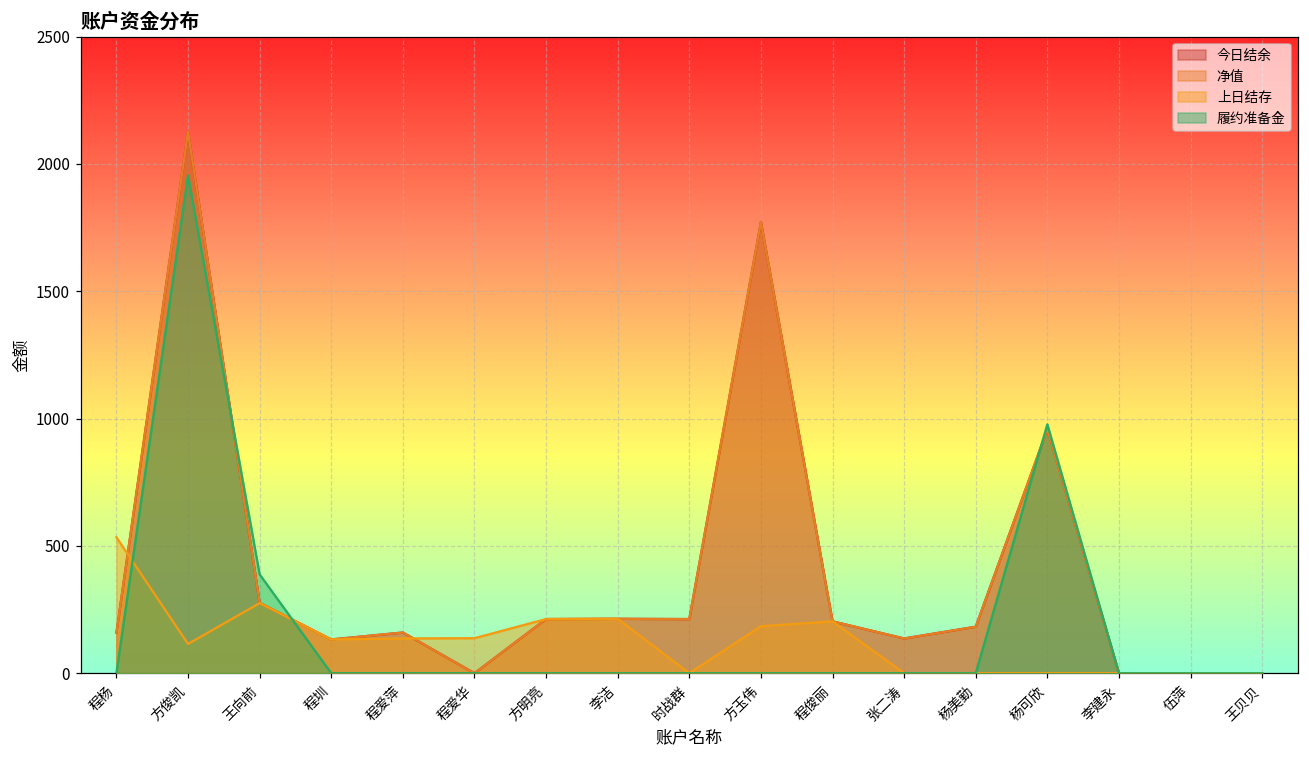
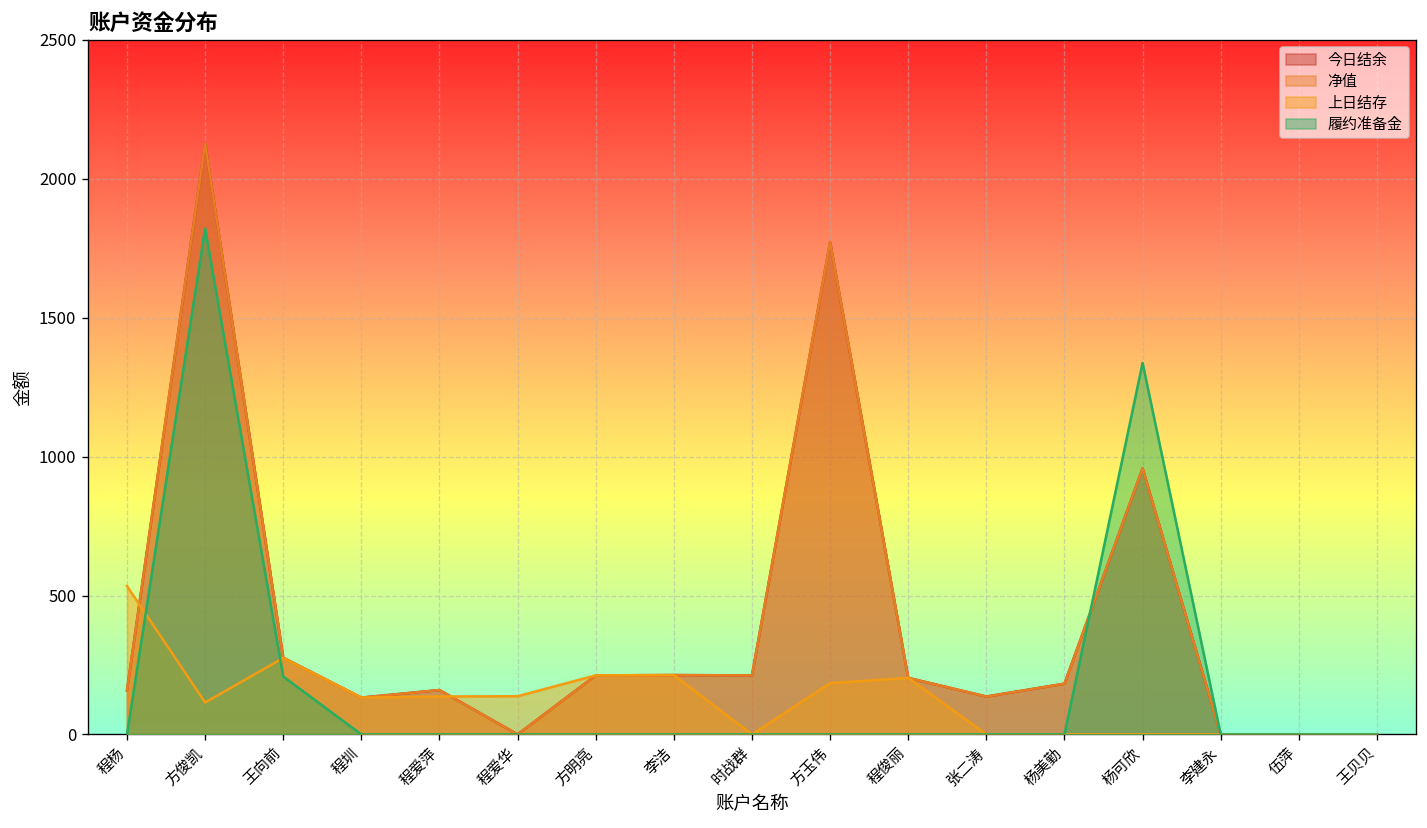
  {
    "履约准备金": {
      "程杨": 0,
-     "方俊凯": 1950,
-     "王向前": 390,
+     "方俊凯": 1820,
+     "王向前": 210,
      "程圳": 0,
      "程爱萍": 0,
      "方明亮": 0,
      "李洁": 0,
      "方玉伟": 0,
      "程俊丽": 0,
-     "杨可欣": 980
+     "杨可欣": 1340
    }
  }
